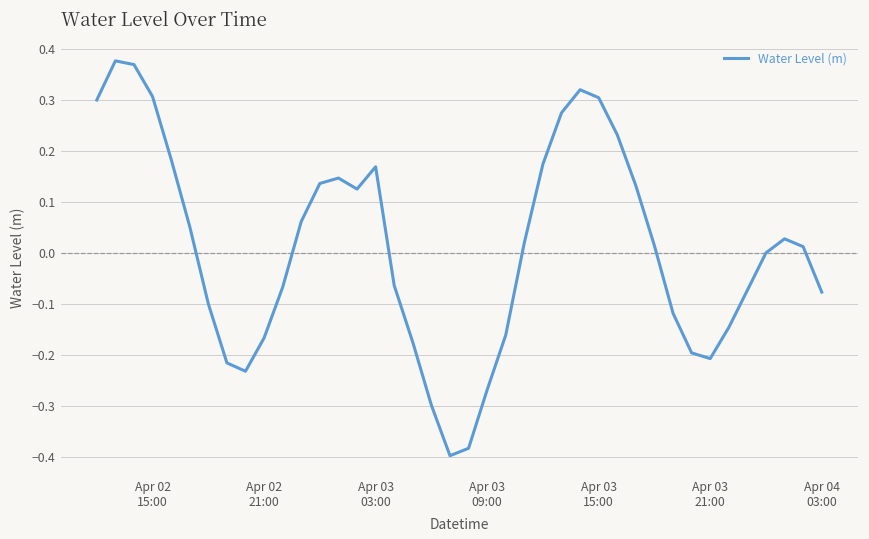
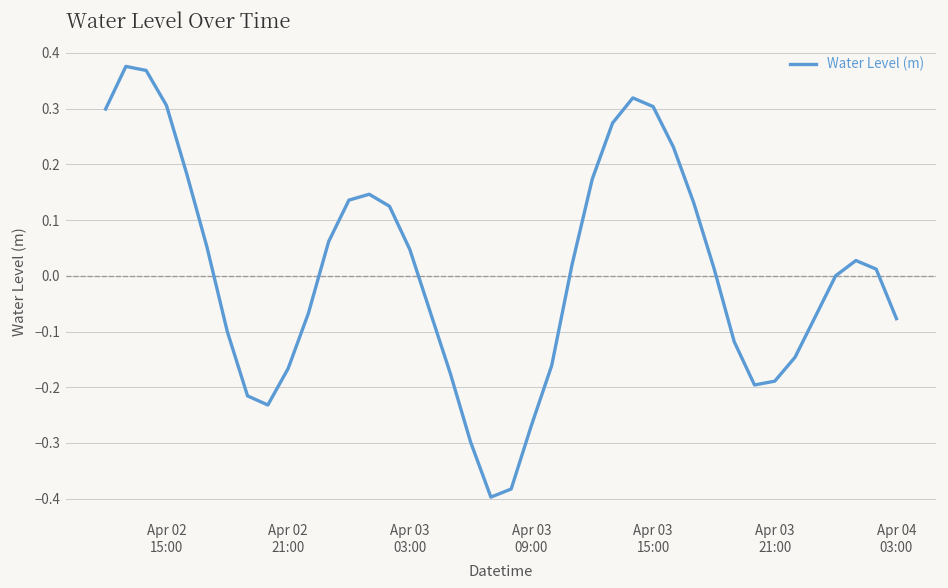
  {
    "Apr 02 15:00": 0.31,
    "Apr 02 21:00": -0.17,
-   "Apr 03 03:00": 0.17,
+   "Apr 03 03:00": 0.05,
    "Apr 03 09:00": -0.27,
    "Apr 03 15:00": 0.30,
-   "Apr 03 21:00": -0.21,
+   "Apr 03 21:00": -0.19,
    "Apr 04 03:00": -0.08
  }
